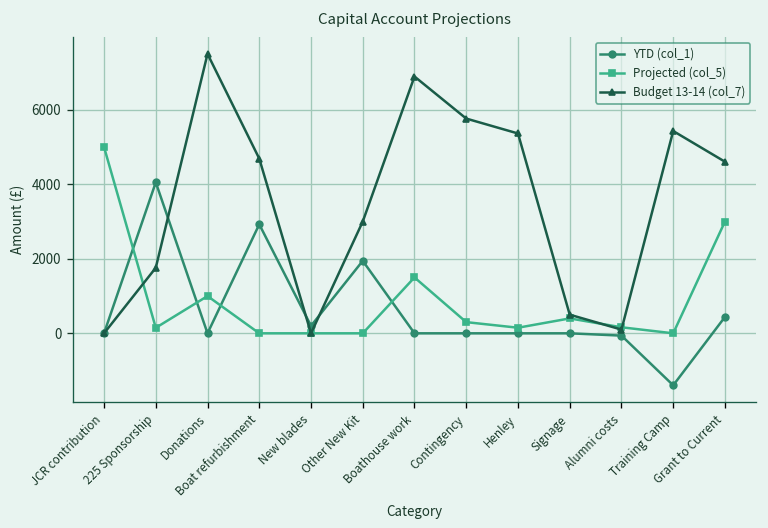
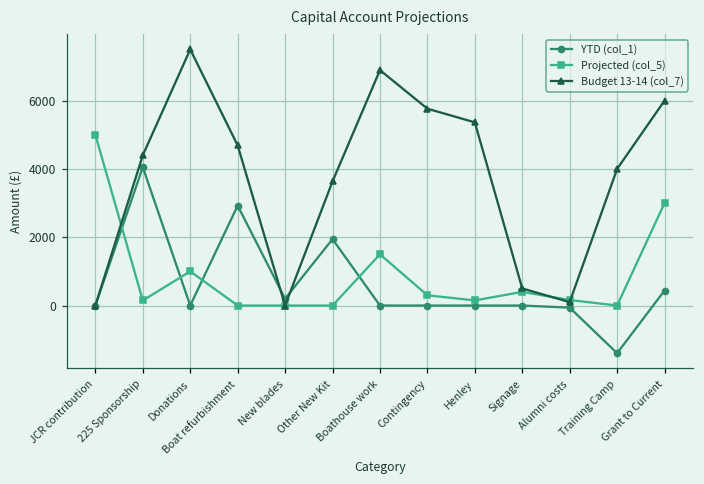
  {
    "Budget 13-14 (col_7)": {
-     "225 Sponsorship": 1800,
+     "225 Sponsorship": 4400,
      "Donations": 7500,
      "Boat refurbishment": 4700,
-     "Other New Kit": 3000,
+     "Other New Kit": 3600,
      "Boathouse work": 6900,
      "Contingency": 5800,
      "Henley": 5400,
      "Signage": 500,
-     "Training Camp": 5400,
-     "Grant to Current": 4600
+     "Training Camp": 4000,
+     "Grant to Current": 6000
    }
  }
